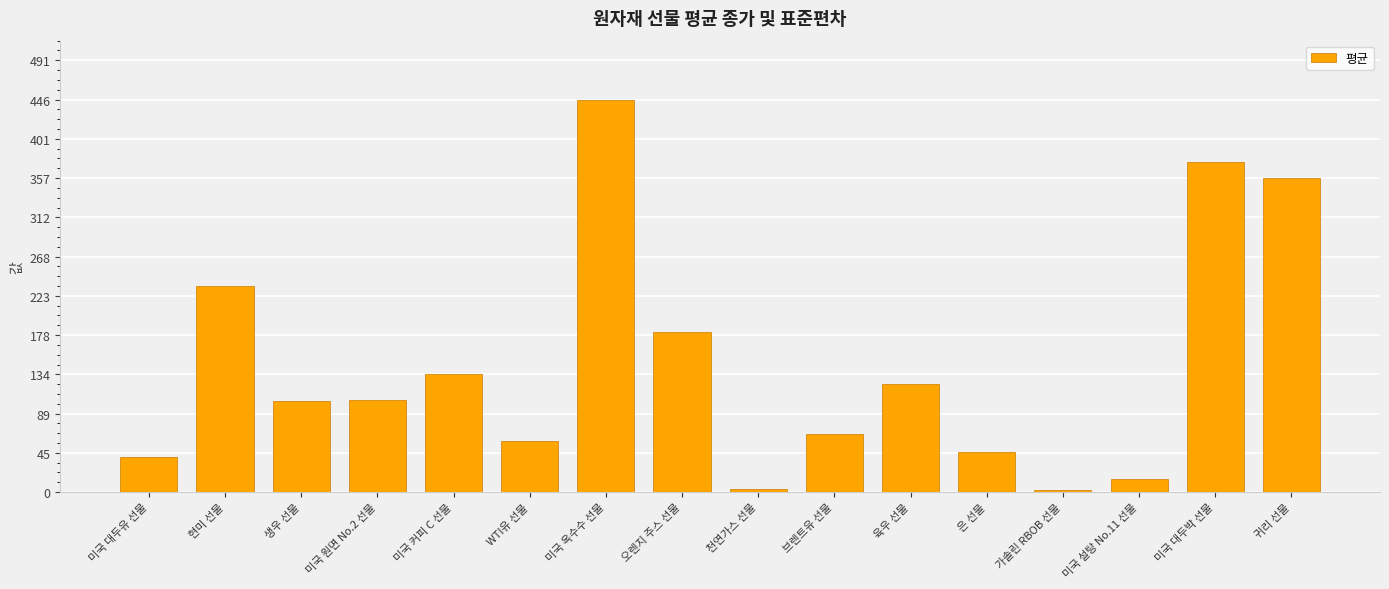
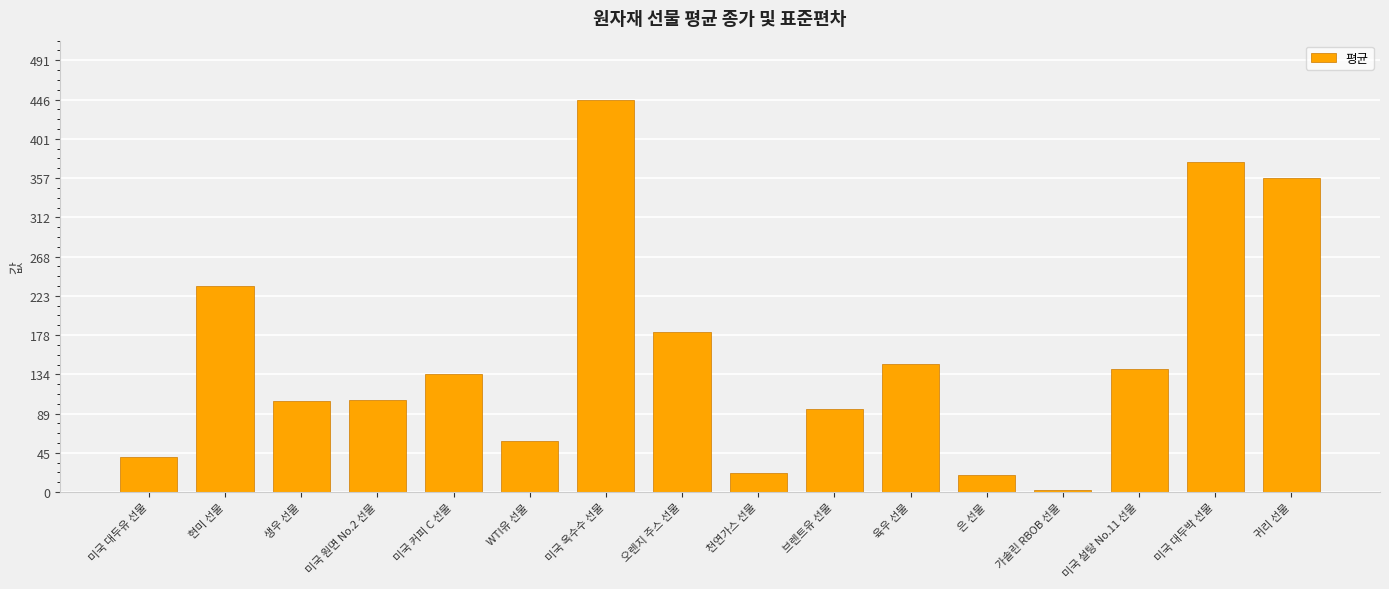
  {
    "미국 대두유 선물": 40,
    "현미 선물": 230,
    "생우 선물": 100,
    "미국 원면 No.2 선물": 100,
    "미국 커피 C 선물": 130,
    "WTI유 선물": 60,
    "미국 옥수수 선물": 450,
    "오렌지 주스 선물": 180,
-   "천연가스 선물": 0,
-   "브렌트유 선물": 70,
-   "육우 선물": 120,
-   "은 선물": 50,
-   "미국 설탕 No.11 선물": 10,
+   "천연가스 선물": 20,
+   "브렌트유 선물": 90,
+   "육우 선물": 150,
+   "은 선물": 20,
+   "미국 설탕 No.11 선물": 140,
    "미국 대두박 선물": 370,
    "귀리 선물": 360
  }
